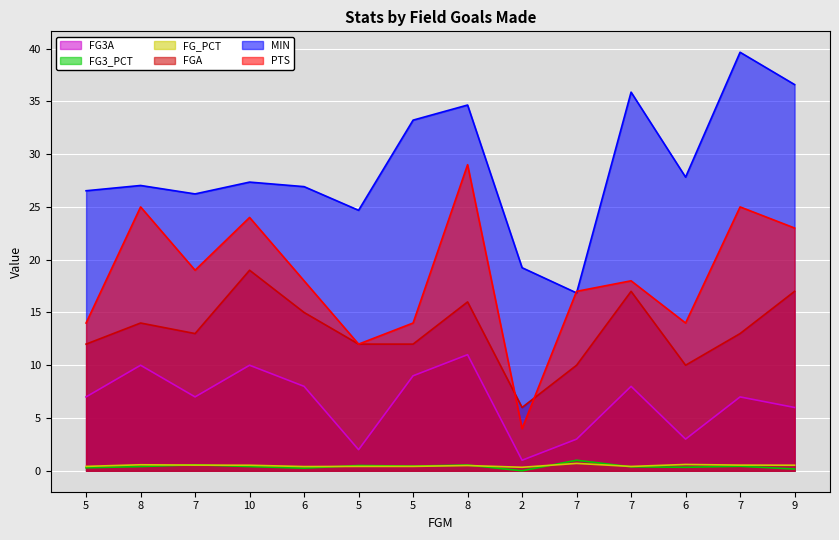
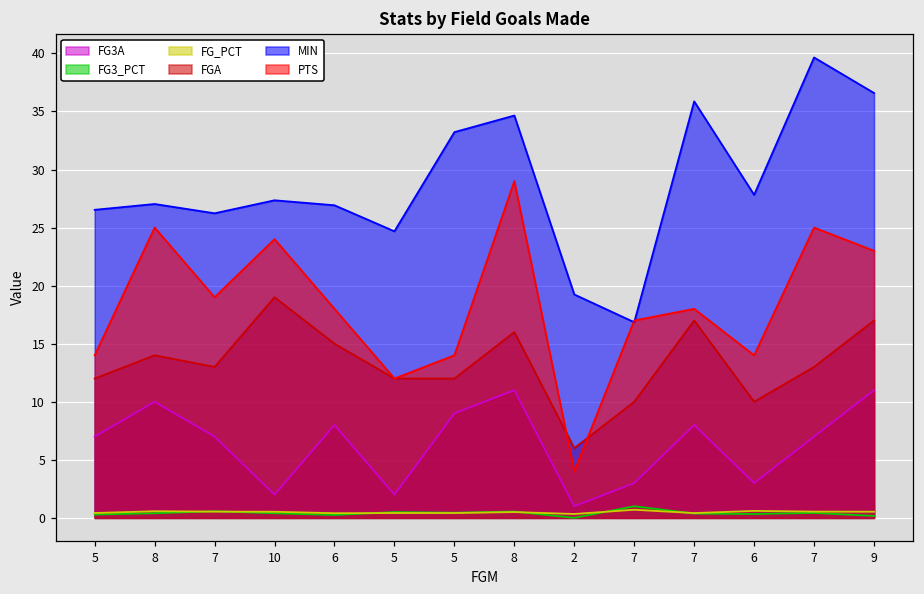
  {
    "FG3A": {
-     "10": 10,
+     "10": 2,
      "2": 1,
-     "9": 6
+     "9": 11
    },
    "FG3_PCT": {
      "2": 0,
      "9": 0
    },
    "FG_PCT": {
      "2": 0.3,
      "9": 0.5
    },
    "MIN": {
      "10": 27.4,
      "2": 19.2,
      "9": 36.6
    }
  }
